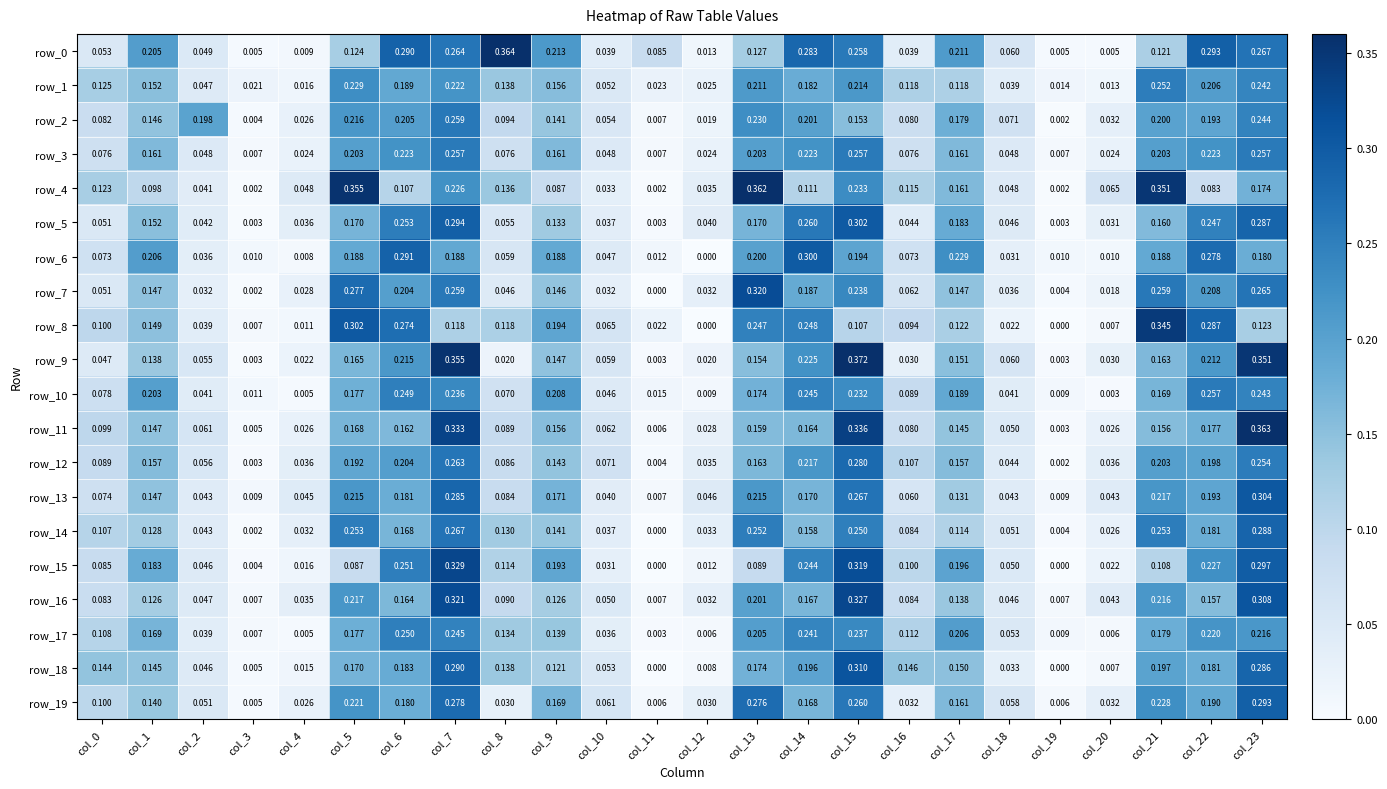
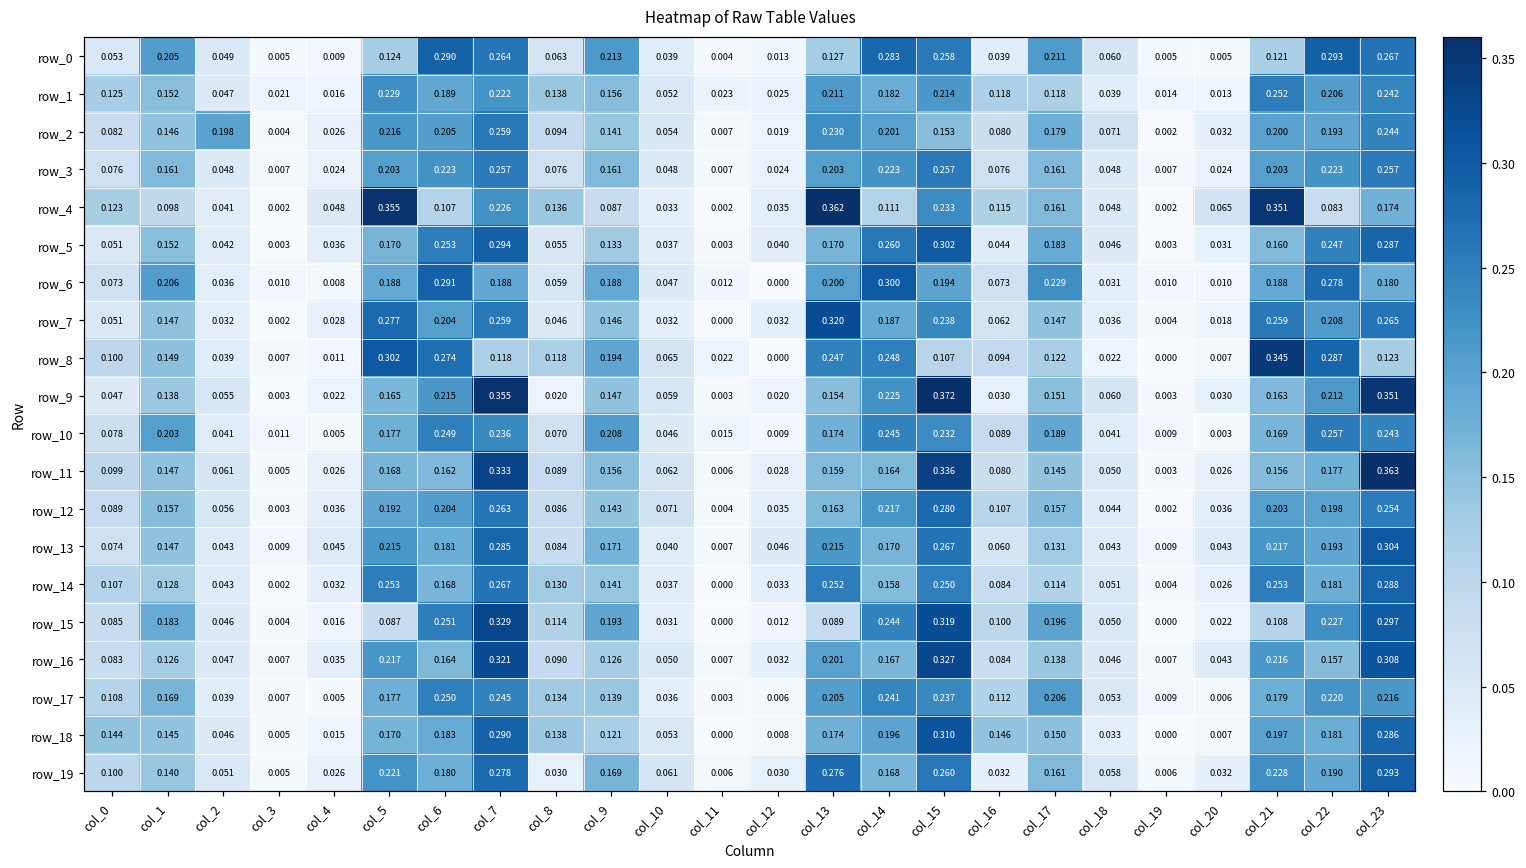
  {
    "row_0": {
      "col_0": 0.053,
      "col_1": 0.205,
      "col_2": 0.049,
      "col_3": 0.005,
      "col_4": 0.009,
      "col_5": 0.124,
      "col_6": 0.290,
      "col_7": 0.264,
-     "col_8": 0.364,
+     "col_8": 0.063,
      "col_9": 0.213,
      "col_10": 0.039,
-     "col_11": 0.085,
+     "col_11": 0.004,
      "col_12": 0.013,
      "col_13": 0.127,
      "col_14": 0.283,
      "col_15": 0.258,
      "col_16": 0.039,
      "col_17": 0.211,
      "col_18": 0.060,
      "col_19": 0.005,
      "col_20": 0.005,
      "col_21": 0.121,
      "col_22": 0.293,
      "col_23": 0.267
    }
  }
